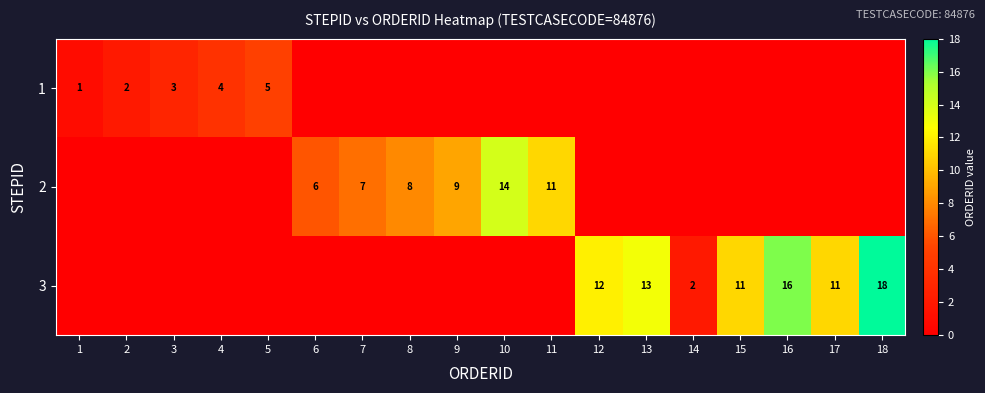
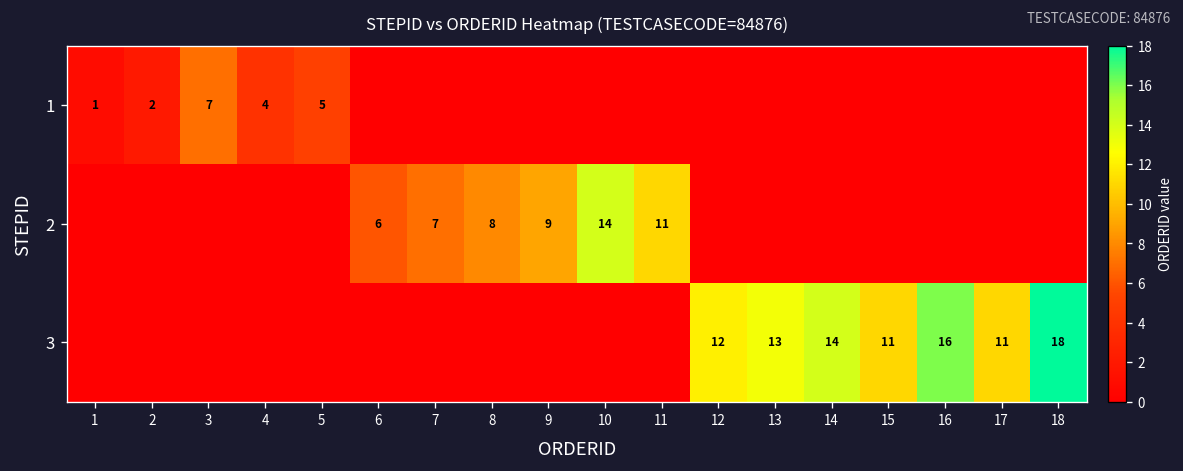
  {
    "1": {
      "1": 1,
      "2": 2,
-     "3": 3,
+     "3": 7,
      "4": 4,
      "5": 5
    },
    "2": {
      "6": 6,
      "7": 7,
      "8": 8,
      "9": 9,
      "10": 14,
      "11": 11
    },
    "3": {
      "12": 12,
      "13": 13,
-     "14": 2,
+     "14": 14,
      "15": 11,
      "16": 16,
      "17": 11,
      "18": 18
    }
  }
